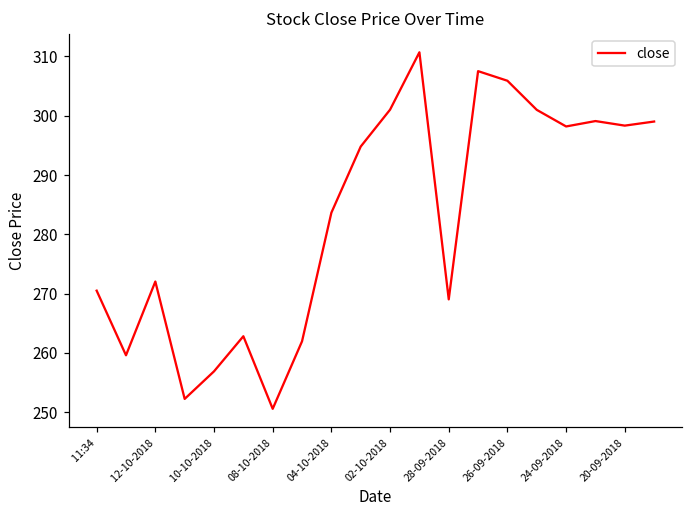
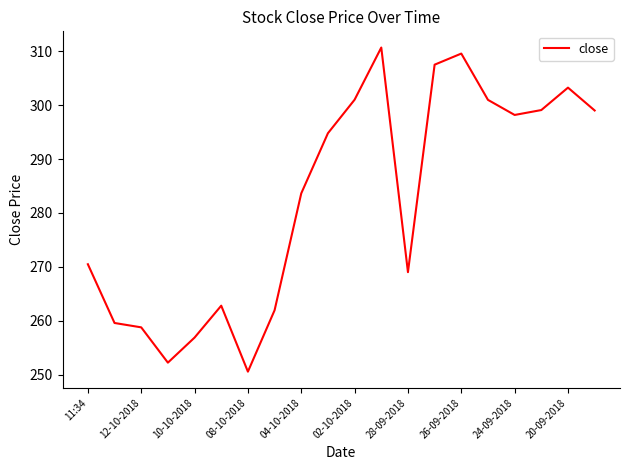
  {
    "11:34": 270,
-   "12-10-2018": 272,
+   "12-10-2018": 259,
    "10-10-2018": 257,
    "08-10-2018": 251,
    "04-10-2018": 284,
    "02-10-2018": 301,
    "28-09-2018": 269,
-   "26-09-2018": 306,
+   "26-09-2018": 310,
    "24-09-2018": 298,
-   "20-09-2018": 298
+   "20-09-2018": 303
  }
